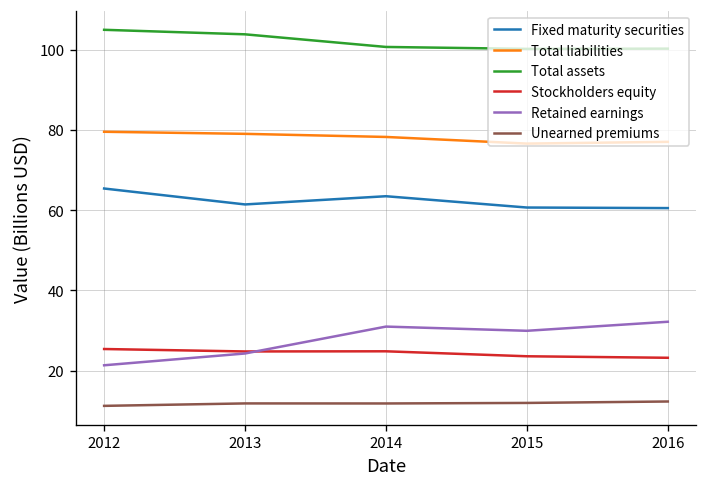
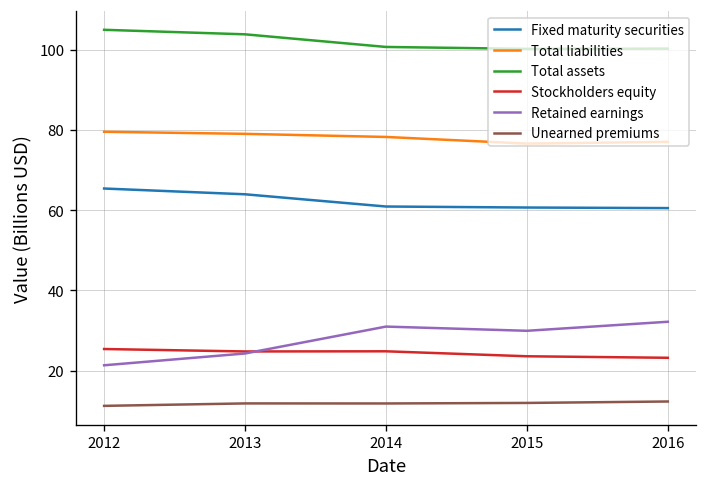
  {
    "Fixed maturity securities": {
      "2012": 65,
-     "2013": 61,
-     "2014": 63,
+     "2013": 64,
+     "2014": 61,
      "2015": 61,
      "2016": 61
    },
    "Total liabilities": {
      "2012": 80,
      "2013": 79,
      "2014": 78,
      "2015": 77,
      "2016": 77
    },
    "Total assets": {
      "2012": 105,
      "2013": 104,
      "2014": 101
    },
    "Stockholders equity": {
      "2012": 25,
      "2014": 25,
      "2015": 24,
      "2016": 23
    },
    "Retained earnings": {
      "2012": 21,
      "2014": 31,
      "2015": 30,
      "2016": 32
    },
    "Unearned premiums": {
      "2012": 11,
      "2013": 12,
      "2014": 12,
      "2015": 12,
      "2016": 12
    }
  }
